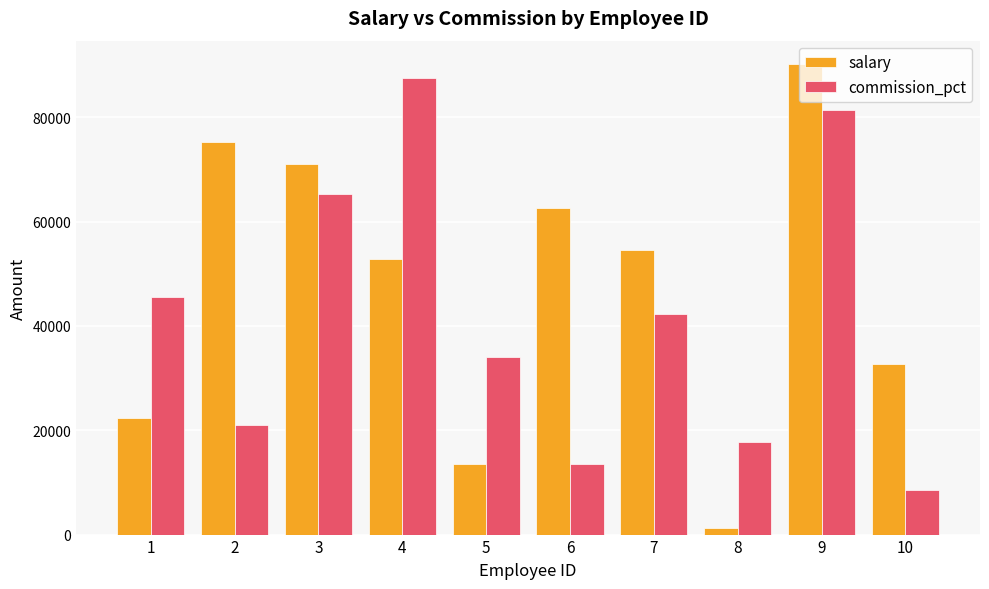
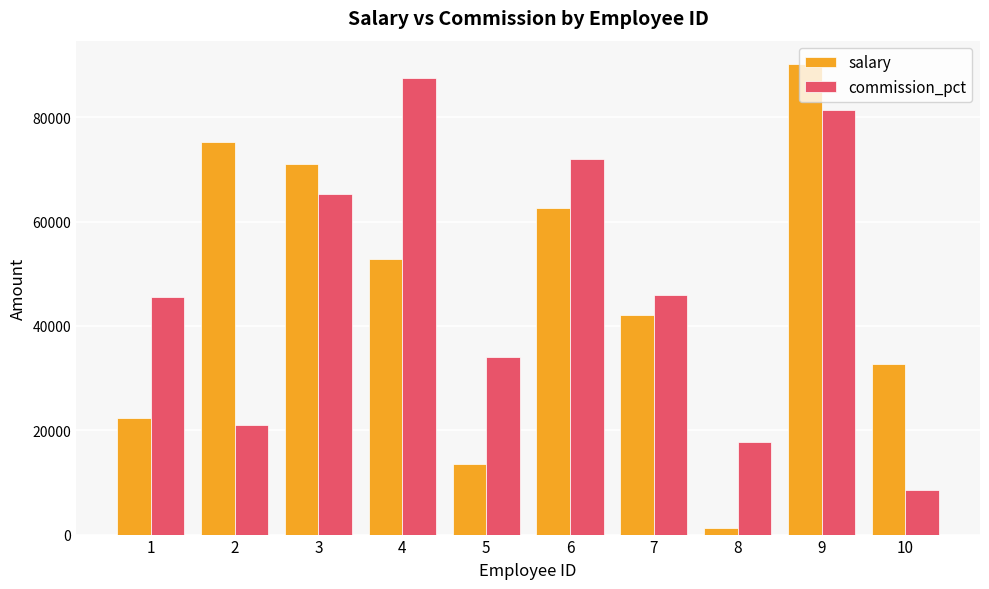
  {
    "salary": {
      "1": 22000,
      "2": 75000,
      "3": 71000,
      "4": 53000,
      "5": 13000,
      "6": 63000,
-     "7": 55000,
+     "7": 42000,
      "8": 1000,
      "10": 33000
    },
    "commission_pct": {
      "1": 45000,
      "2": 21000,
      "3": 65000,
      "4": 87000,
      "5": 34000,
-     "6": 14000,
-     "7": 42000,
+     "6": 72000,
+     "7": 46000,
      "8": 18000,
      "9": 81000,
      "10": 9000
    }
  }
